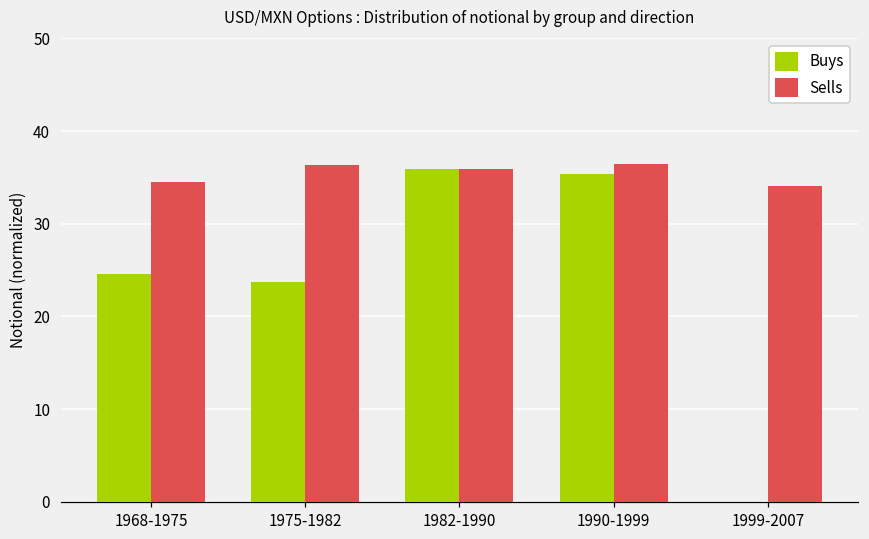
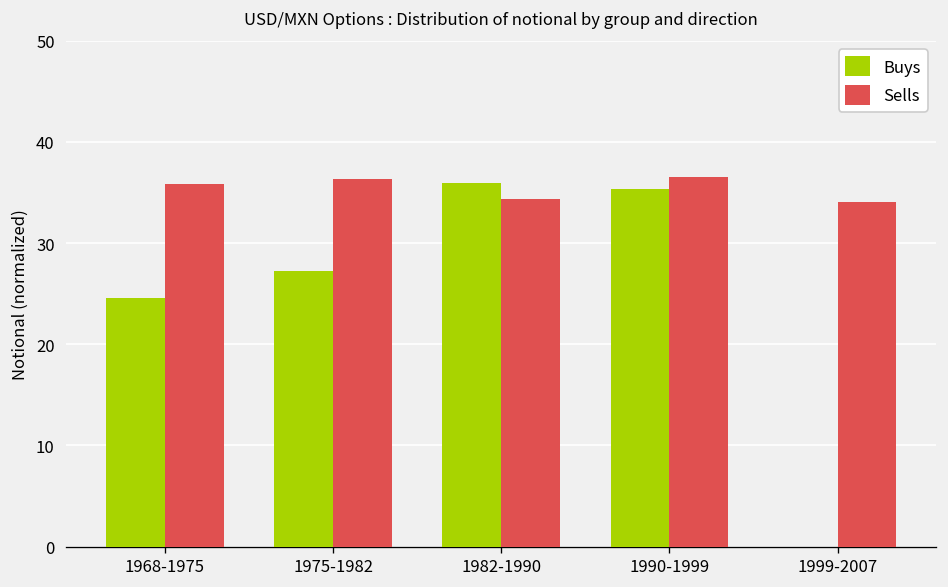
  {
    "Buys": {
      "1968-1975": 25,
-     "1975-1982": 24,
+     "1975-1982": 27,
      "1982-1990": 36,
      "1990-1999": 35,
      "1999-2007": 0
    },
    "Sells": {
-     "1968-1975": 35,
+     "1968-1975": 36,
      "1975-1982": 36,
-     "1982-1990": 36,
+     "1982-1990": 34,
      "1990-1999": 37,
      "1999-2007": 34
    }
  }
